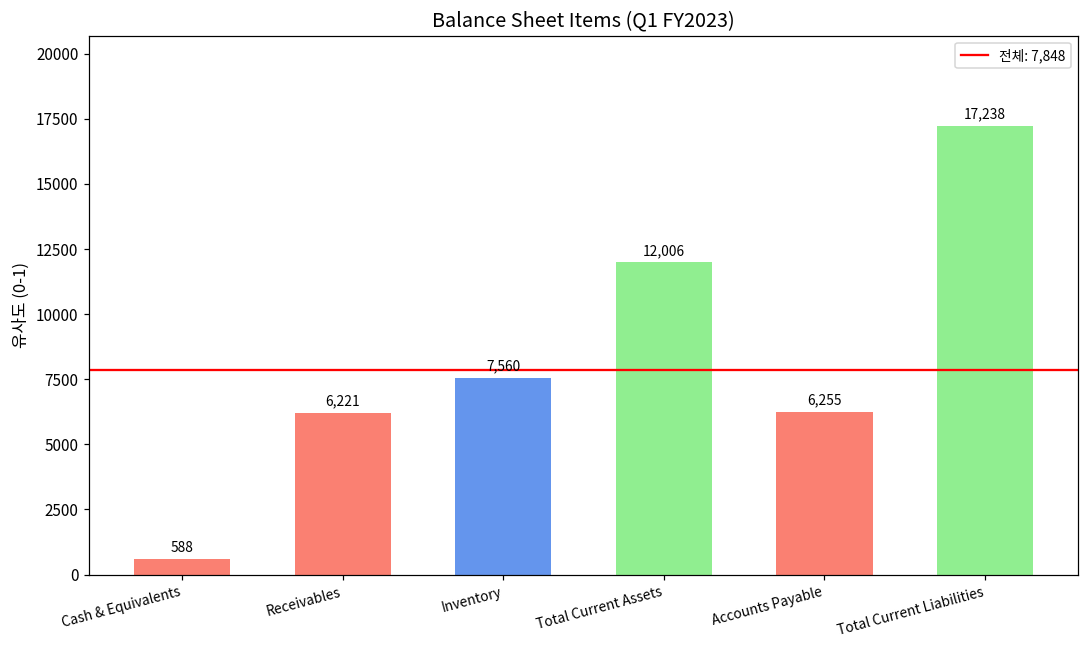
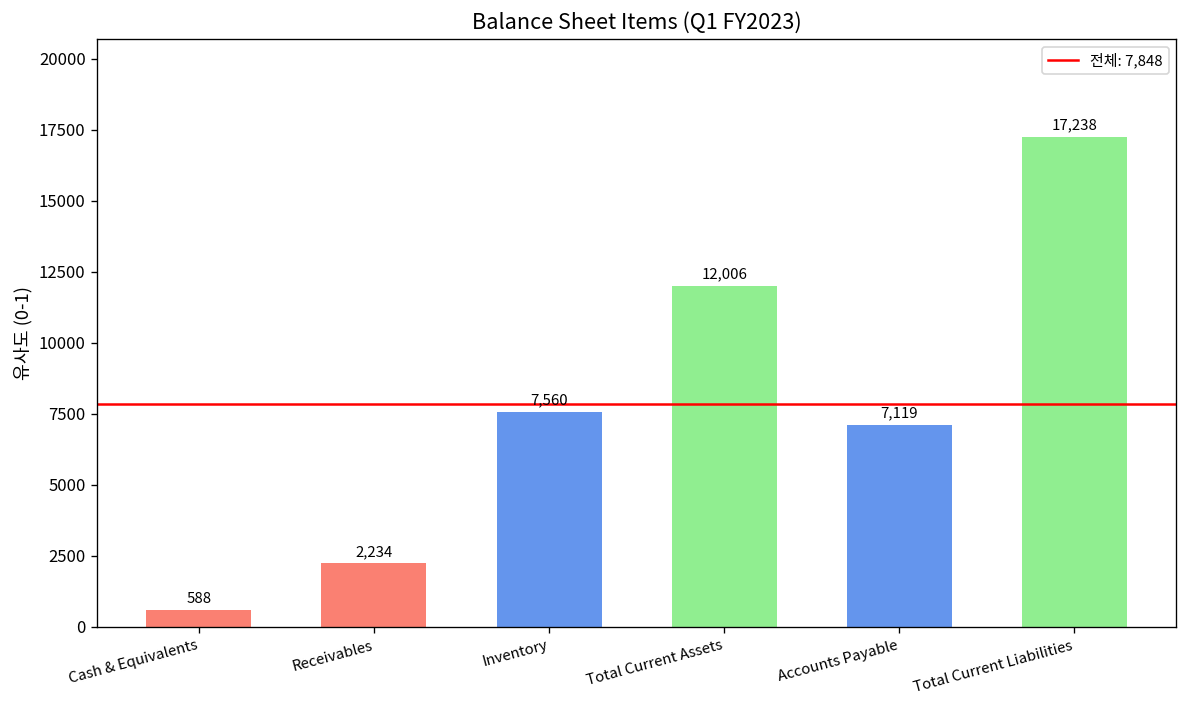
  {
    "Cash & Equivalents": "588",
-   "Receivables": "6,221",
+   "Receivables": "2,234",
    "Inventory": "7,560",
    "Total Current Assets": "12,006",
-   "Accounts Payable": "6,255",
+   "Accounts Payable": "7,119",
    "Total Current Liabilities": "17,238"
  }
